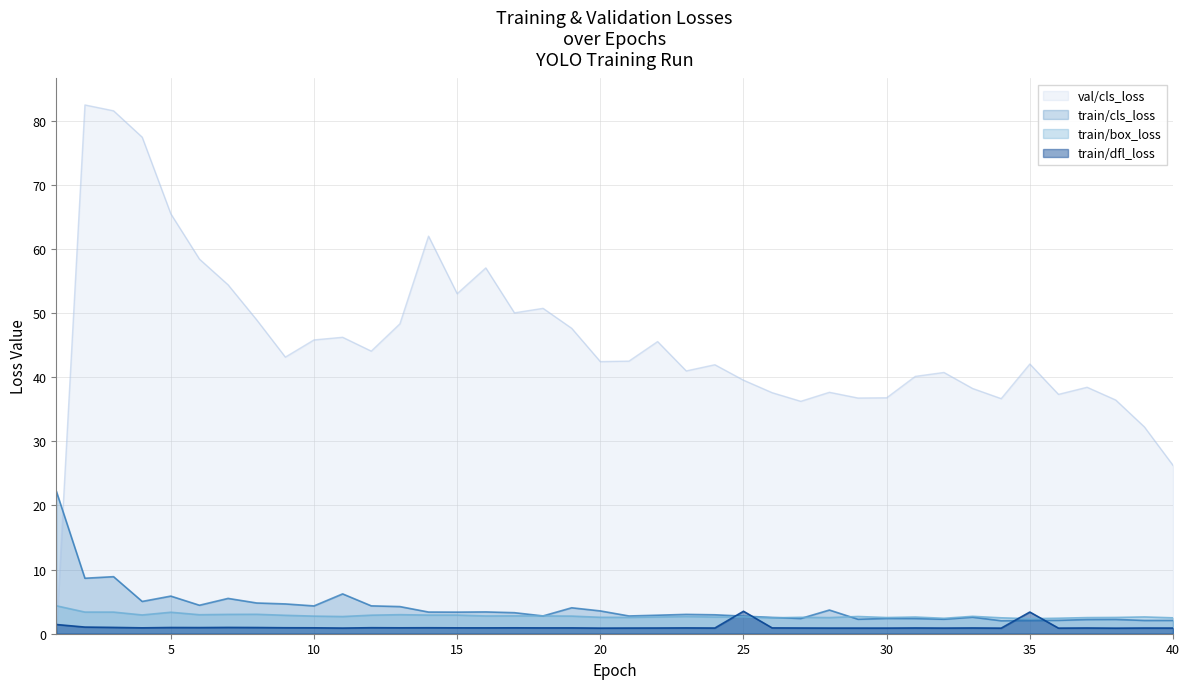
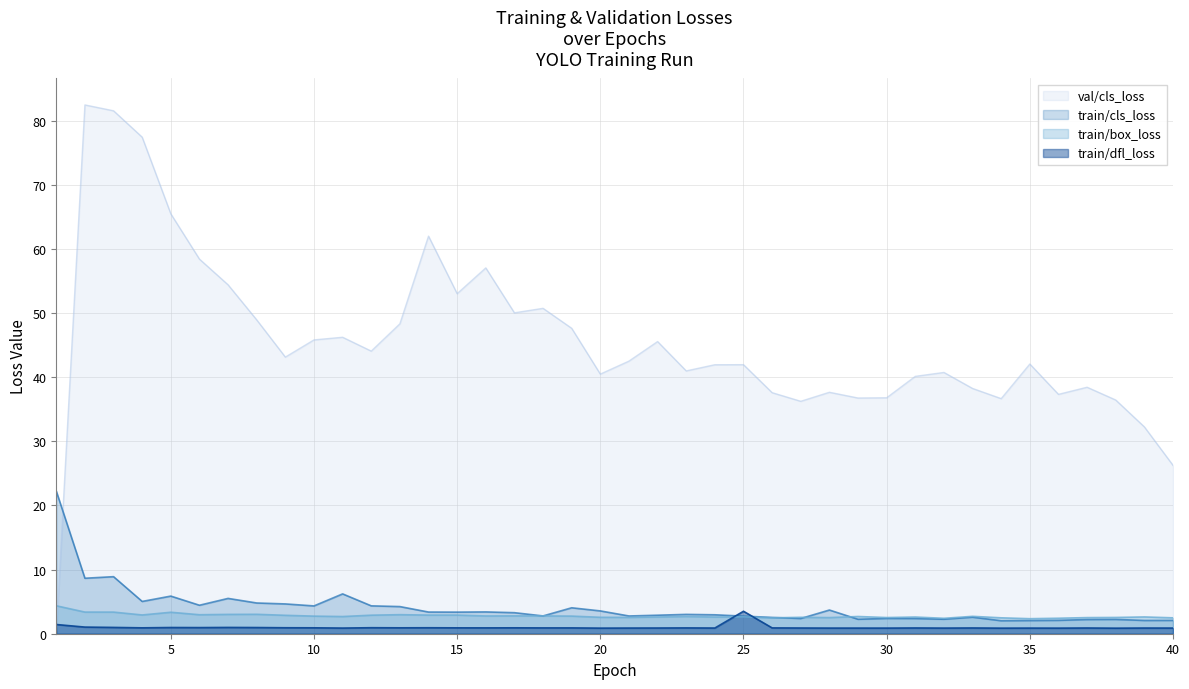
  {
    "val/cls_loss": {
      "5": 65,
      "10": 46,
      "15": 53,
-     "20": 42,
-     "25": 40,
+     "20": 40,
+     "25": 42,
      "30": 37,
      "35": 42,
      "40": 26
    },
    "train/dfl_loss": {
      "5": 1,
      "10": 1,
      "15": 1,
      "20": 1,
      "25": 4,
      "30": 1,
-     "35": 3,
+     "35": 1,
      "40": 1
    }
  }
